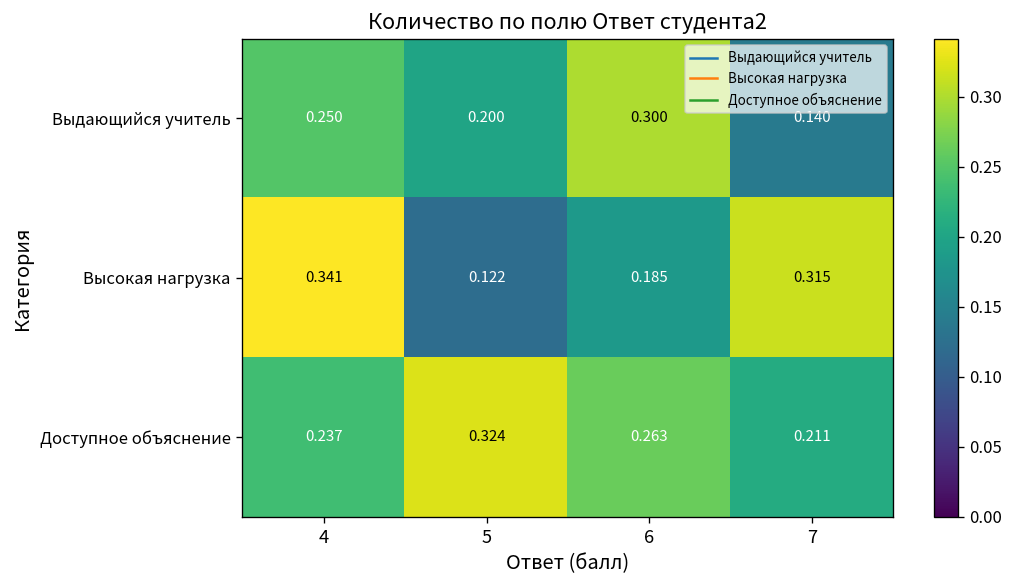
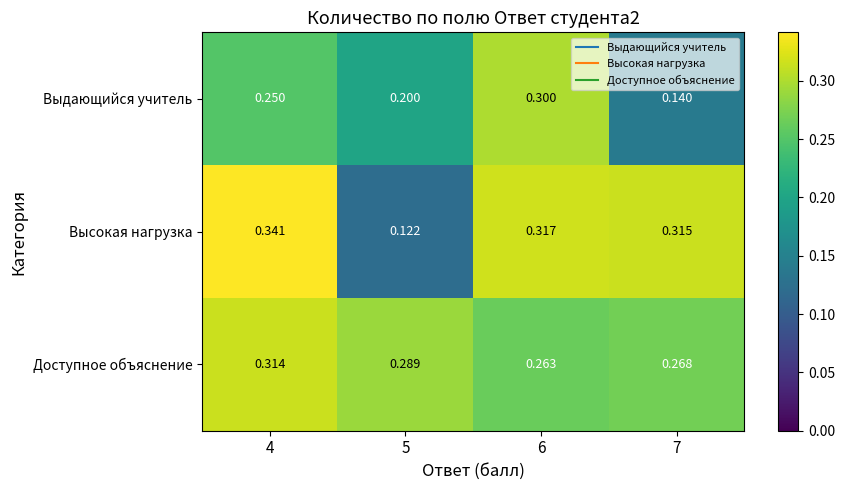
  {
    "Выдающийся учитель": {
      "4": 0.250,
      "5": 0.200,
      "6": 0.300,
      "7": 0.140
    },
    "Высокая нагрузка": {
      "4": 0.341,
      "5": 0.122,
-     "6": 0.185,
+     "6": 0.317,
      "7": 0.315
    },
    "Доступное объяснение": {
-     "4": 0.237,
-     "5": 0.324,
+     "4": 0.314,
+     "5": 0.289,
      "6": 0.263,
-     "7": 0.211
+     "7": 0.268
    }
  }
